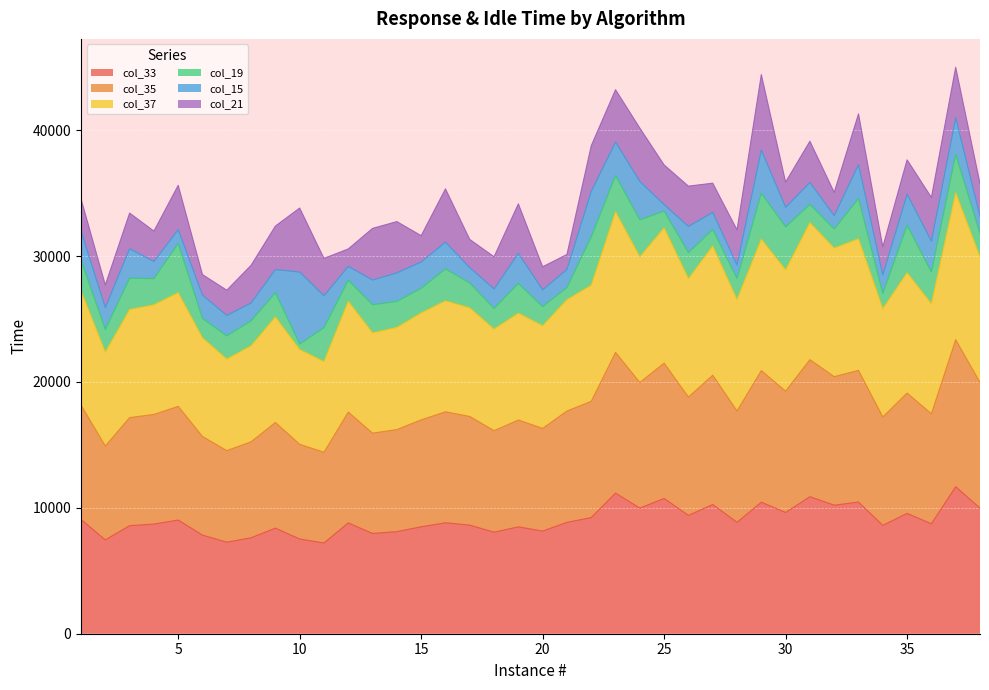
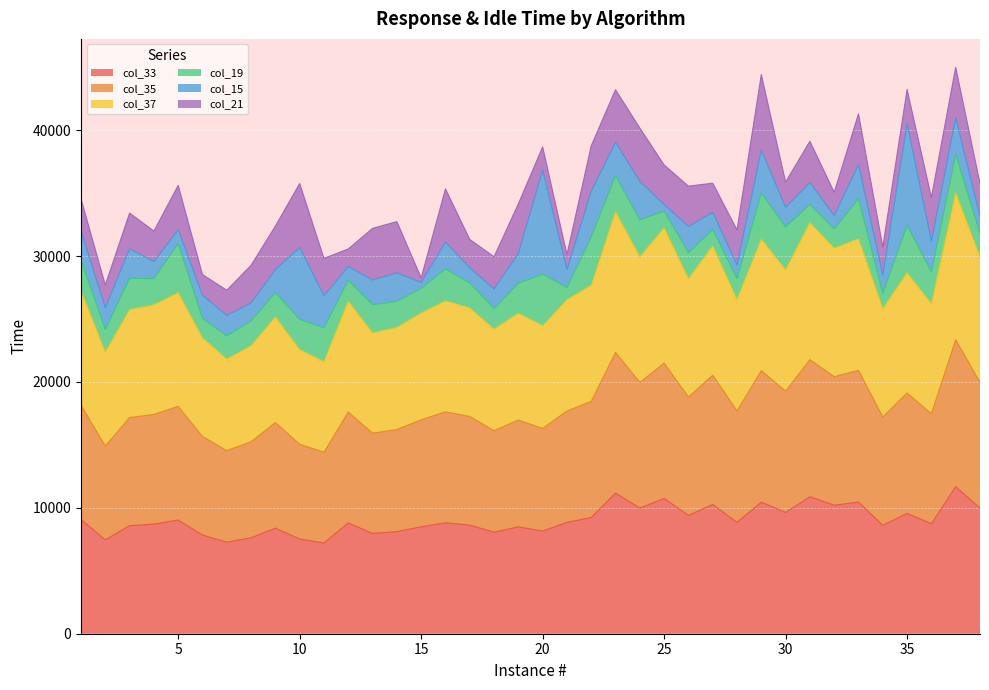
  {
    "col_37": {
      "5": 9000,
      "10": 7500,
      "15": 8500,
      "20": 8200,
      "25": 10700,
      "30": 9600,
      "35": 9600
    },
    "col_19": {
      "5": 3900,
-     "10": 400,
+     "10": 2400,
      "15": 2000,
-     "20": 1500,
+     "20": 4100,
      "25": 1300,
      "30": 3400,
      "35": 3800
    },
    "col_15": {
      "5": 1100,
      "10": 5700,
-     "15": 2100,
-     "20": 1300,
+     "15": 500,
+     "20": 8300,
      "25": 500,
      "30": 1500,
-     "35": 2500
+     "35": 8100
    },
    "col_21": {
      "5": 3500,
      "10": 5100,
-     "15": 2100,
+     "15": 400,
      "20": 1800,
      "25": 3200,
      "30": 2000,
      "35": 2700
    }
  }
